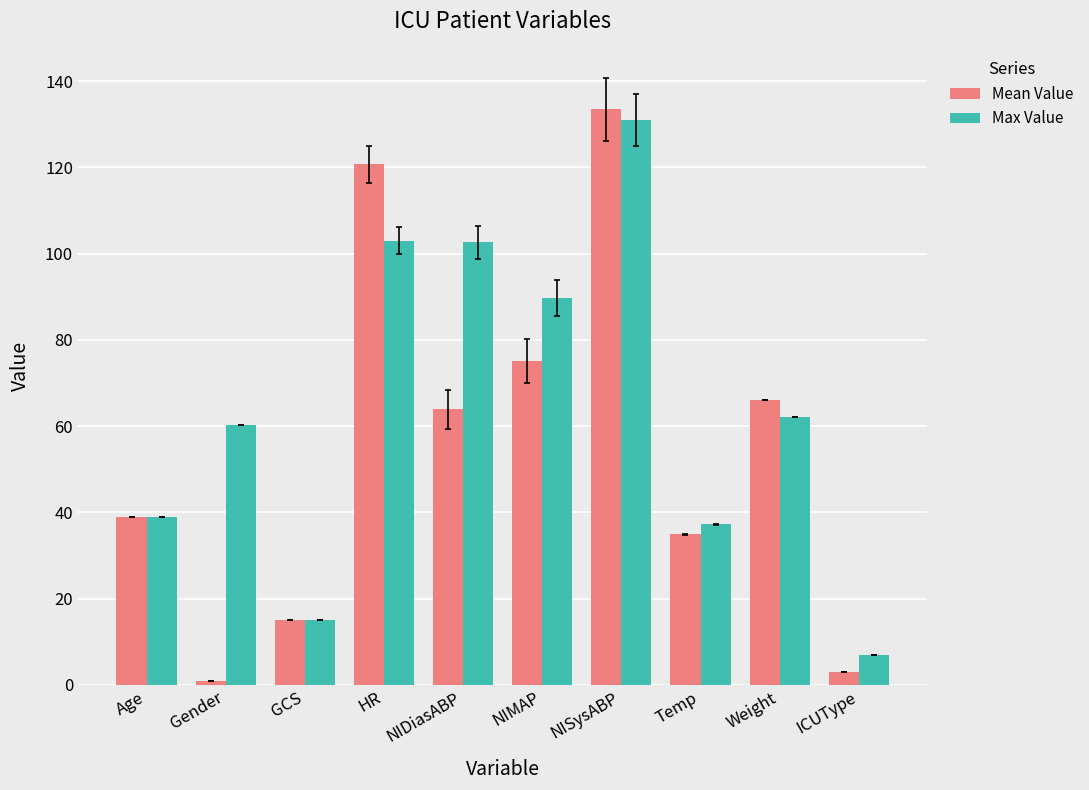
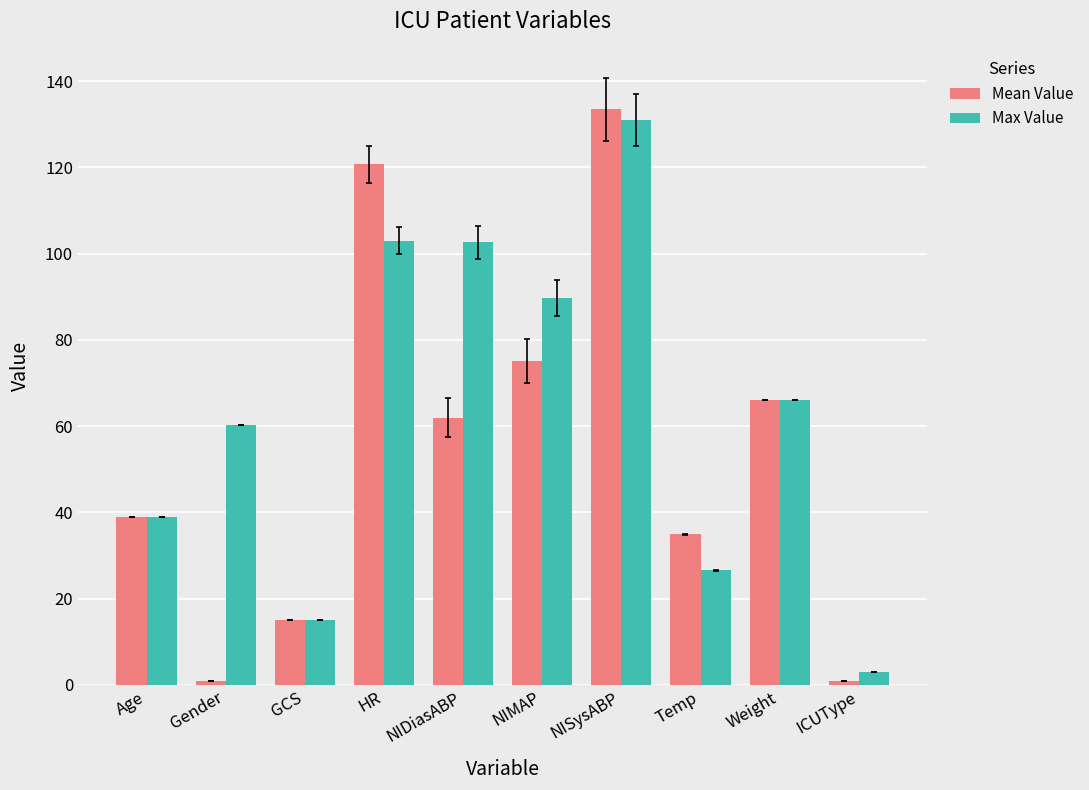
  {
    "Mean Value": {
      "Age": 39,
      "Gender": 1,
      "GCS": 15,
      "HR": 121,
-     "NIDiasABP": 64,
+     "NIDiasABP": 62,
      "NIMAP": 75,
      "NISysABP": 134,
      "Temp": 35,
      "Weight": 66,
-     "ICUType": 3
+     "ICUType": 1
    },
    "Max Value": {
      "Age": 39,
      "Gender": 60,
      "GCS": 15,
      "HR": 103,
      "NIDiasABP": 103,
      "NIMAP": 90,
      "NISysABP": 131,
-     "Temp": 37,
-     "Weight": 62,
-     "ICUType": 7
+     "Temp": 27,
+     "Weight": 66,
+     "ICUType": 3
    }
  }
